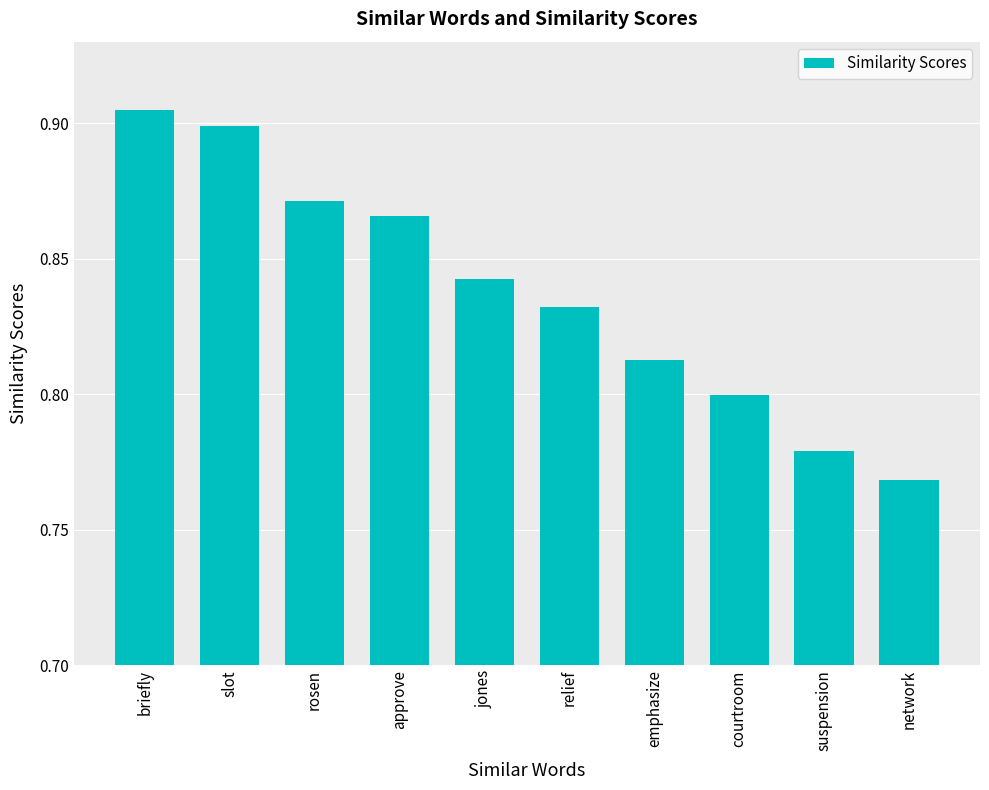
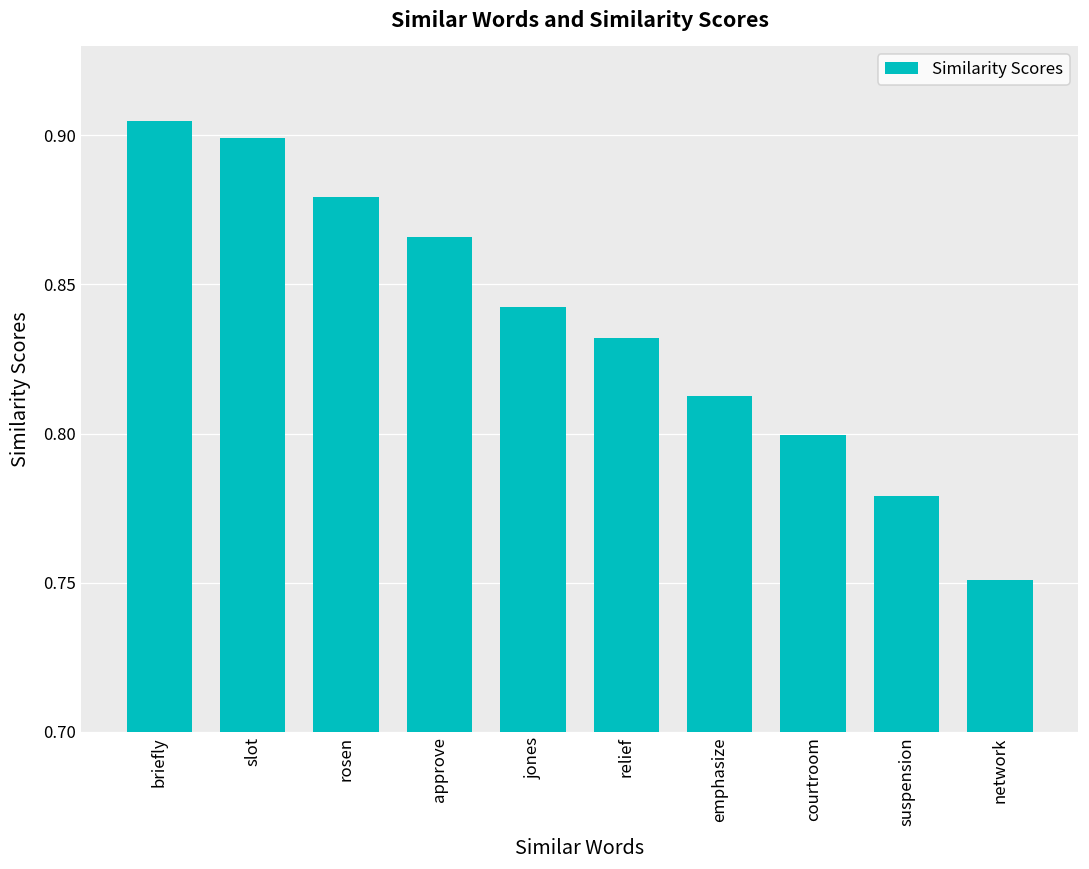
  {
    "briefly": 0.905,
    "slot": 0.899,
-   "rosen": 0.871,
+   "rosen": 0.879,
    "approve": 0.866,
    "jones": 0.842,
    "relief": 0.832,
    "emphasize": 0.813,
    "courtroom": 0.800,
    "suspension": 0.779,
-   "network": 0.768
+   "network": 0.751
  }
